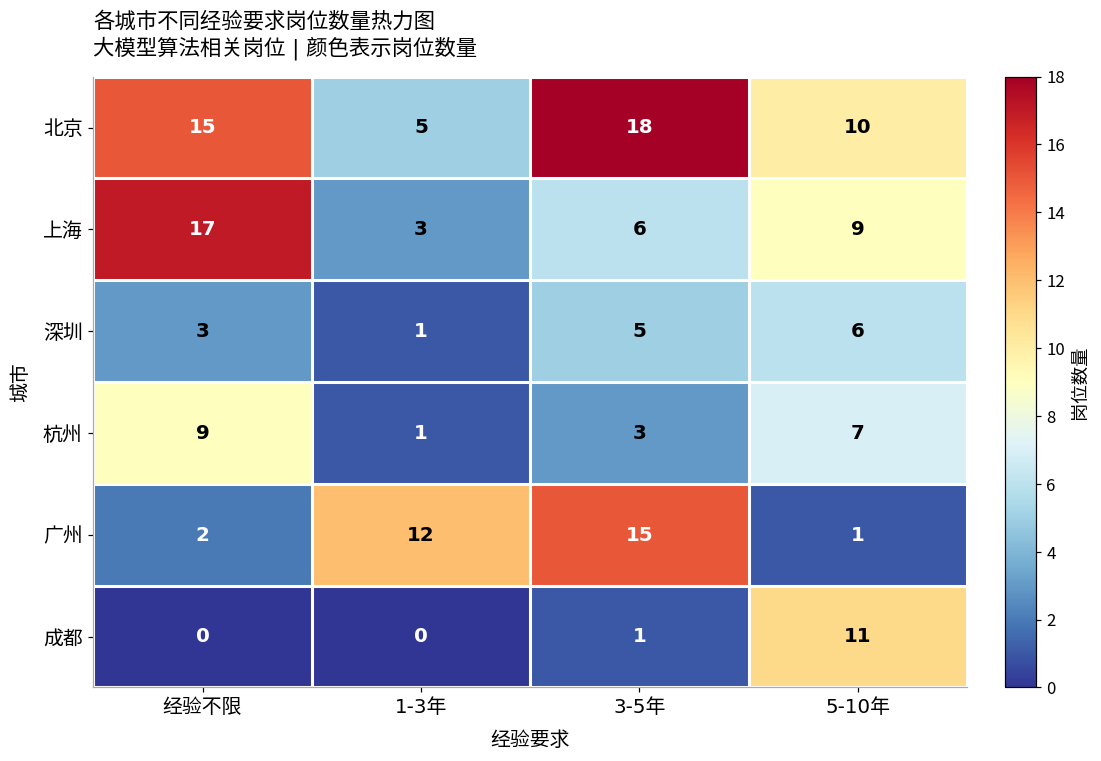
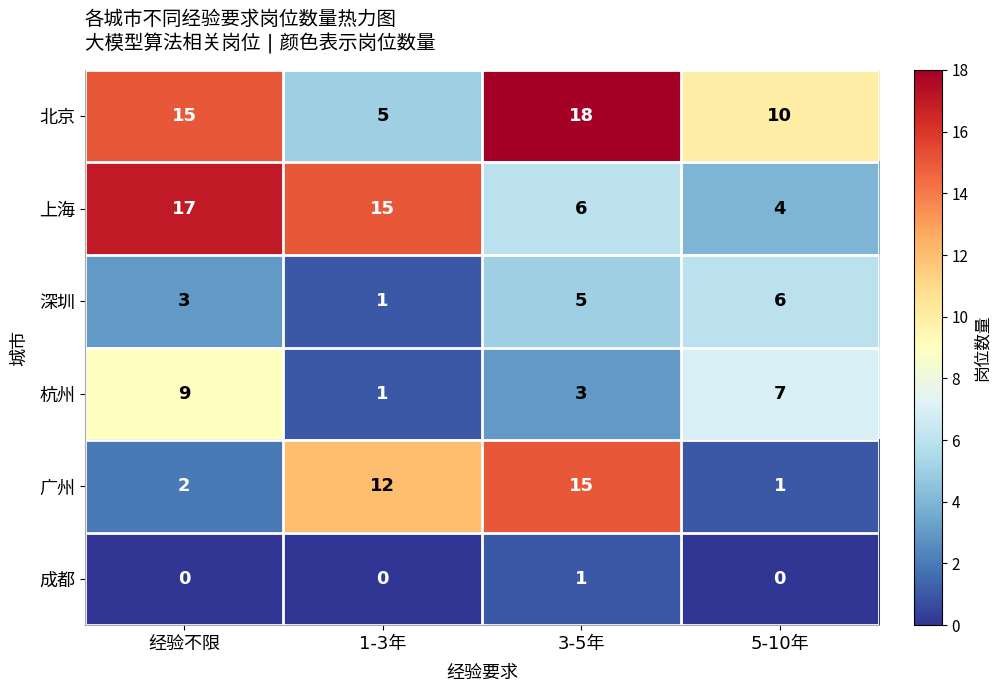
  {
    "北京": {
      "经验不限": 15,
      "1-3年": 5,
      "3-5年": 18,
      "5-10年": 10
    },
    "上海": {
      "经验不限": 17,
-     "1-3年": 3,
+     "1-3年": 15,
      "3-5年": 6,
-     "5-10年": 9
+     "5-10年": 4
    },
    "深圳": {
      "经验不限": 3,
      "1-3年": 1,
      "3-5年": 5,
      "5-10年": 6
    },
    "杭州": {
      "经验不限": 9,
      "1-3年": 1,
      "3-5年": 3,
      "5-10年": 7
    },
    "广州": {
      "经验不限": 2,
      "1-3年": 12,
      "3-5年": 15,
      "5-10年": 1
    },
    "成都": {
      "经验不限": 0,
      "1-3年": 0,
      "3-5年": 1,
-     "5-10年": 11
+     "5-10年": 0
    }
  }
